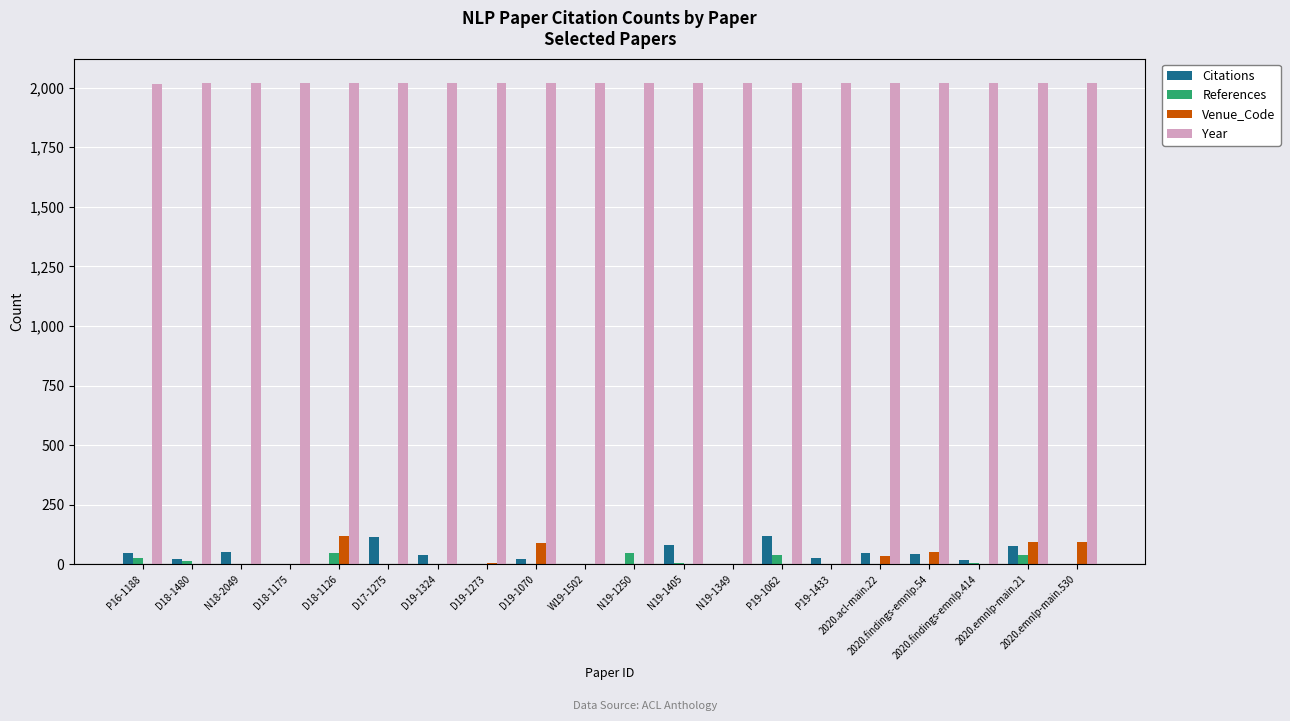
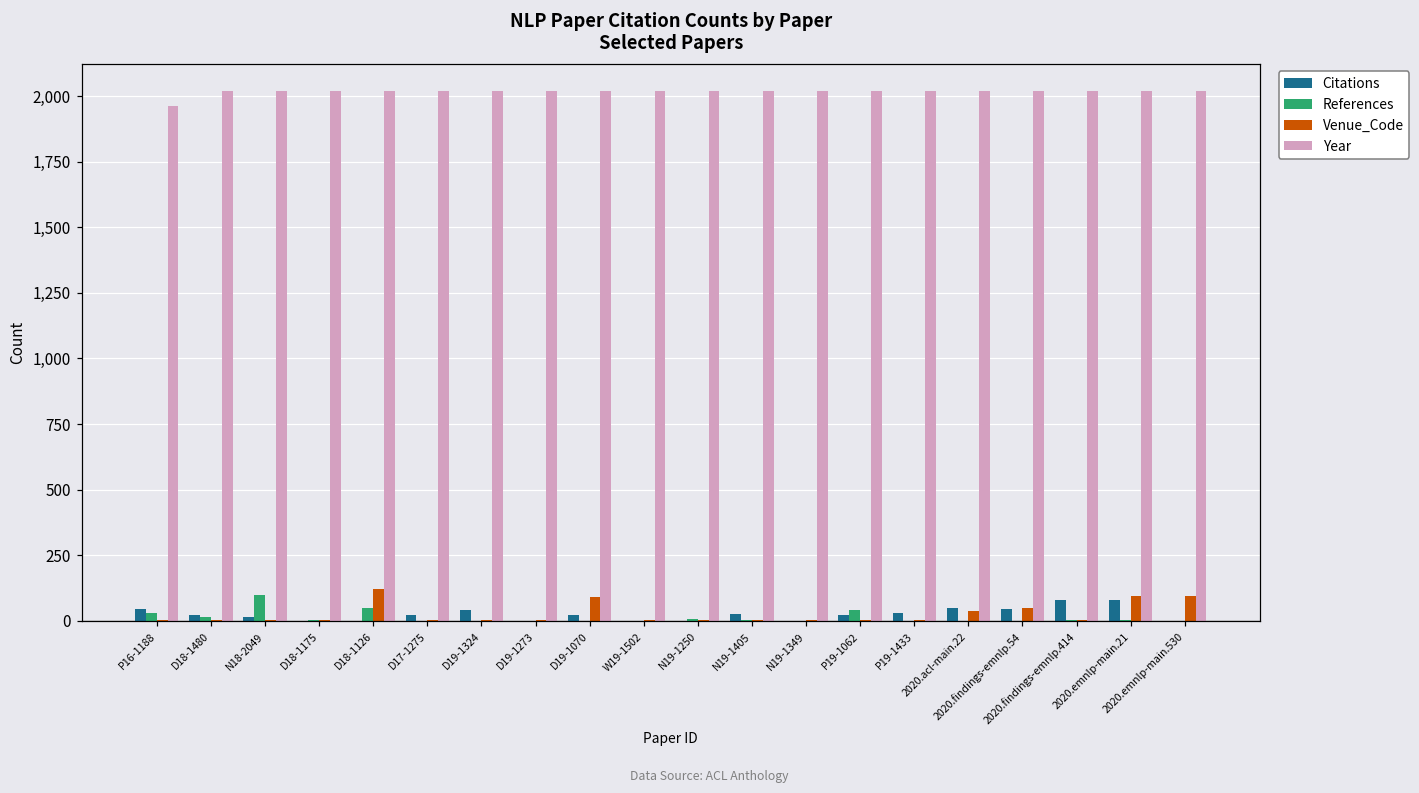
  {
    "Citations": {
      "P16-1188": "50",
      "D18-1480": "20",
-     "N18-2049": "50",
+     "N18-2049": "10",
      "D18-1175": "0",
      "D18-1126": "0",
-     "D17-1275": "120",
+     "D17-1275": "20",
      "D19-1324": "40",
      "D19-1273": "0",
      "D19-1070": "20",
      "W19-1502": "0",
      "N19-1250": "0",
-     "N19-1405": "80",
+     "N19-1405": "30",
      "N19-1349": "0",
-     "P19-1062": "120",
+     "P19-1062": "20",
      "P19-1433": "30",
      "2020.acl-main.22": "50",
      "2020.findings-emnlp.54": "40",
-     "2020.findings-emnlp.414": "20",
+     "2020.findings-emnlp.414": "80",
      "2020.emnlp-main.21": "80",
      "2020.emnlp-main.530": "0"
    },
    "References": {
      "P16-1188": "30",
      "D18-1480": "10",
-     "N18-2049": "0",
+     "N18-2049": "100",
      "D18-1126": "50",
      "D17-1275": "0",
      "D19-1324": "0",
      "D19-1273": "0",
      "D19-1070": "0",
      "W19-1502": "0",
-     "N19-1250": "50",
+     "N19-1250": "10",
      "N19-1349": "0",
      "P19-1062": "40",
      "P19-1433": "0",
      "2020.acl-main.22": "0",
      "2020.findings-emnlp.54": "0",
-     "2020.emnlp-main.21": "40",
+     "2020.emnlp-main.21": "0",
      "2020.emnlp-main.530": "0"
    },
    "Venue_Code": {
      "D18-1126": "120",
      "D19-1070": "90",
      "2020.acl-main.22": "40",
      "2020.findings-emnlp.54": "50",
      "2020.emnlp-main.21": "90",
      "2020.emnlp-main.530": "90"
    },
    "Year": {
-     "P16-1188": "2,020",
+     "P16-1188": "1,960",
      "D18-1480": "2,020",
      "N18-2049": "2,020",
      "D18-1175": "2,020",
      "D18-1126": "2,020",
      "D17-1275": "2,020",
      "D19-1324": "2,020",
      "D19-1273": "2,020",
      "D19-1070": "2,020",
      "W19-1502": "2,020",
      "N19-1250": "2,020",
      "N19-1405": "2,020",
      "N19-1349": "2,020",
      "P19-1062": "2,020",
      "P19-1433": "2,020",
      "2020.acl-main.22": "2,020",
      "2020.findings-emnlp.54": "2,020",
      "2020.findings-emnlp.414": "2,020",
      "2020.emnlp-main.21": "2,020",
      "2020.emnlp-main.530": "2,020"
    }
  }
